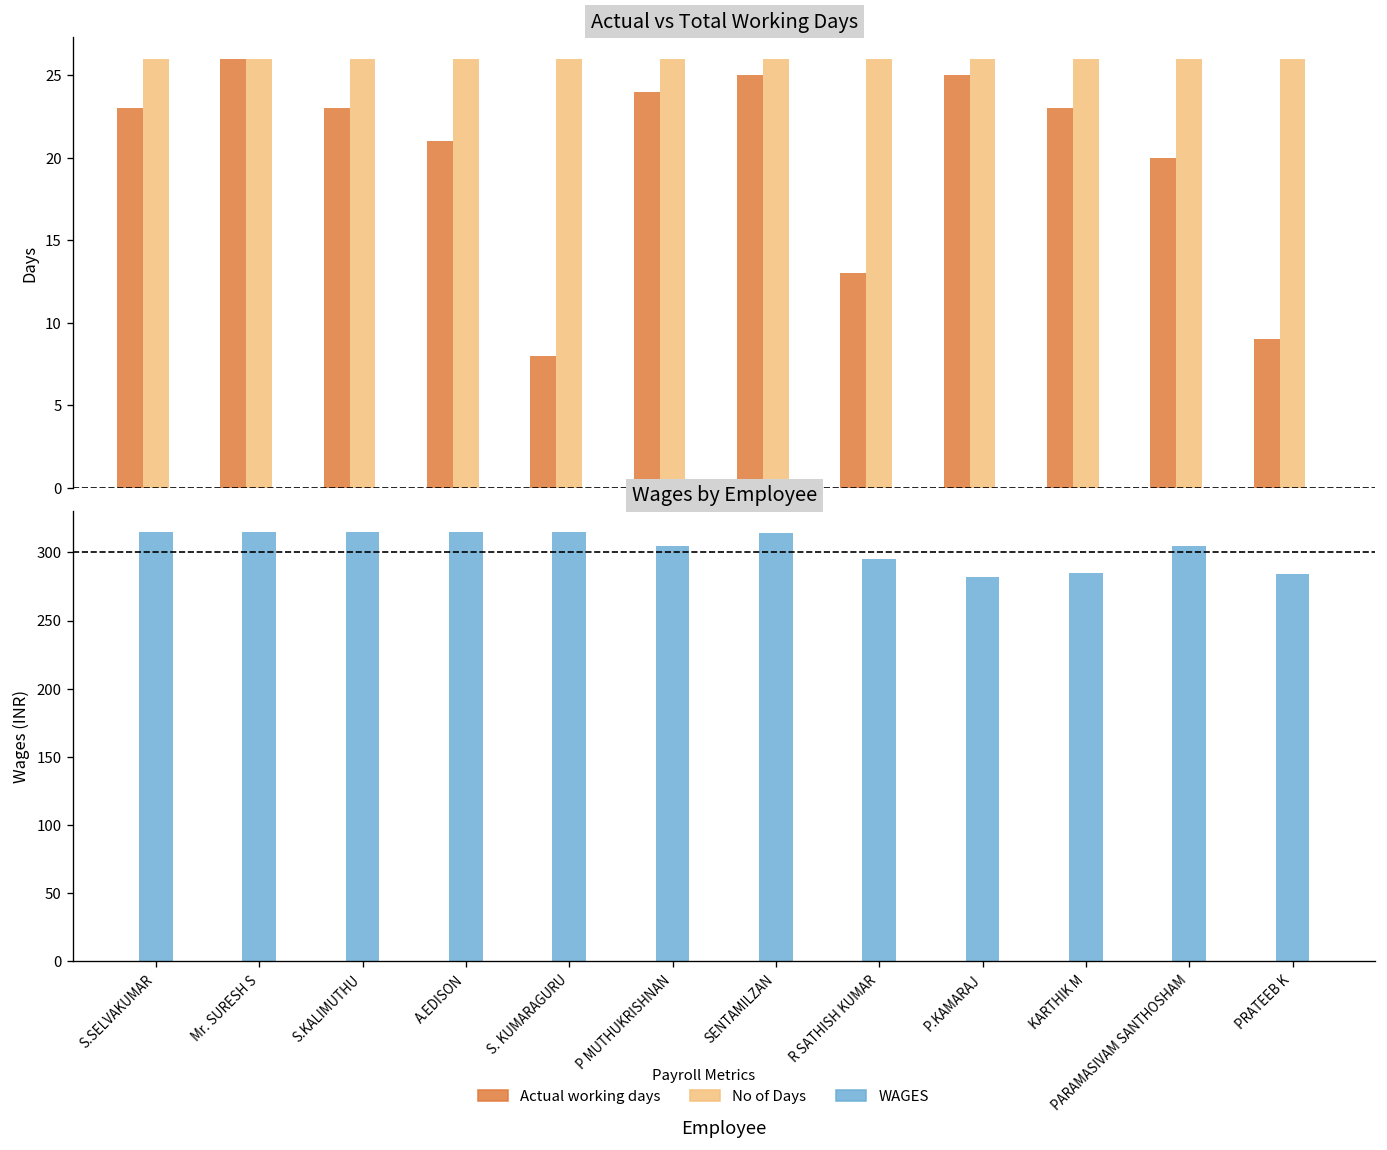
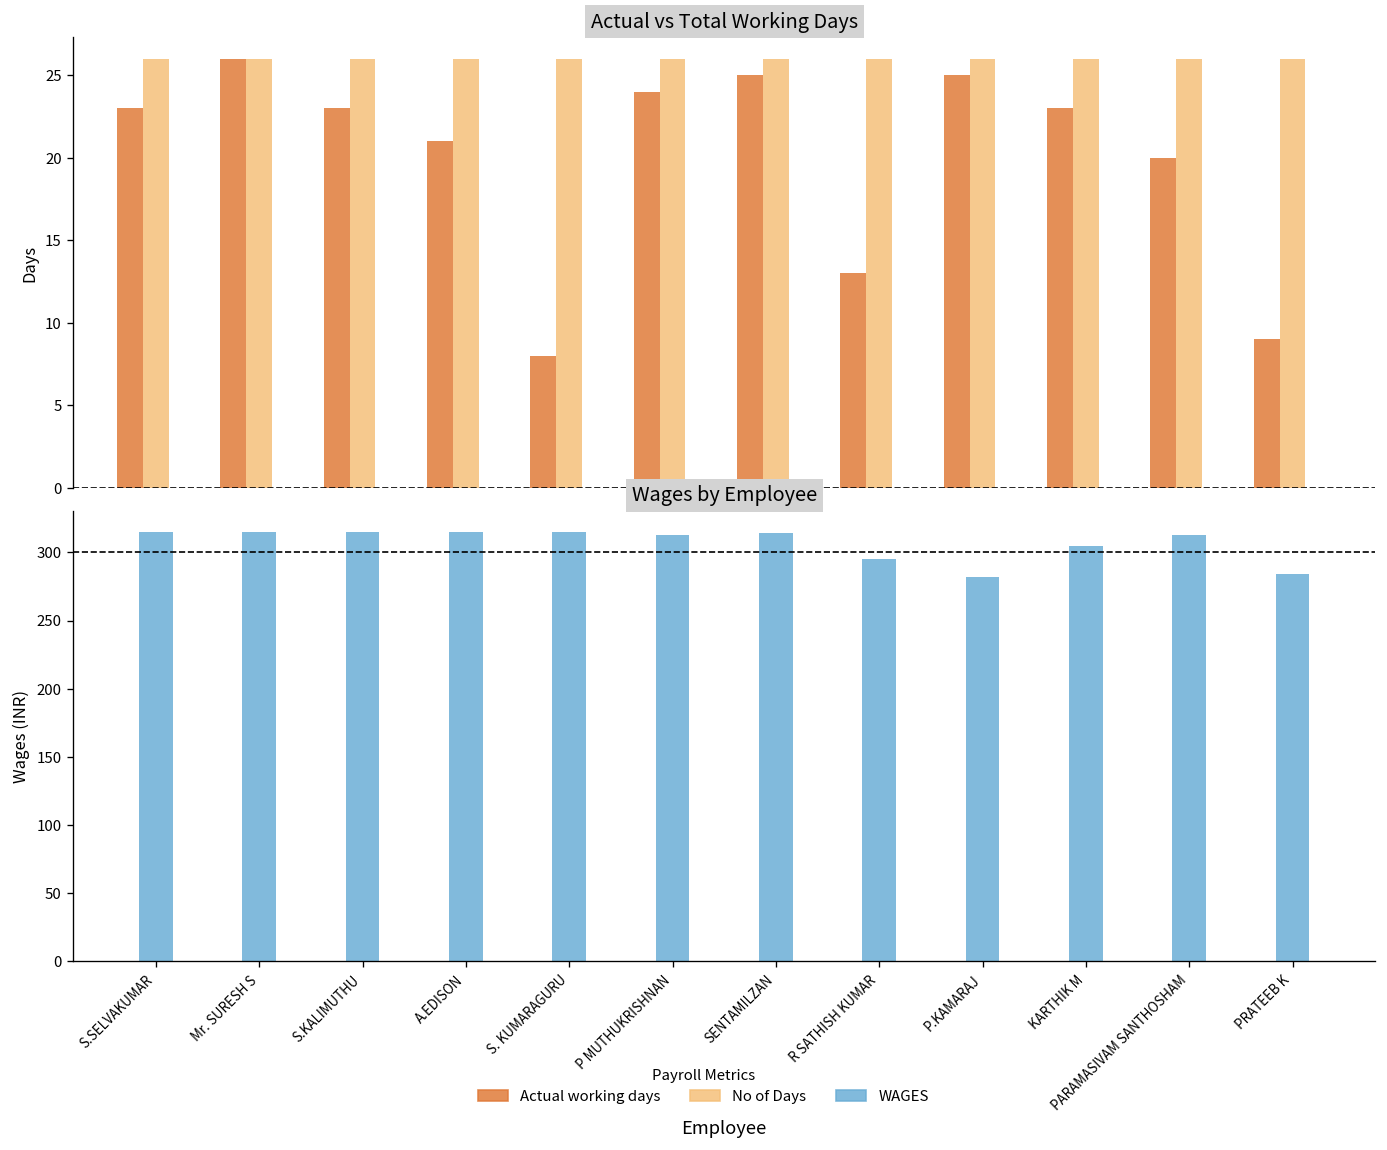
  {
    "Wages by Employee": {
      "S.SELVAKUMAR": 315,
      "Mr. SURESH S": 315,
      "S.KALIMUTHU": 315,
      "A.EDISON": 315,
      "S. KUMARAGURU": 315,
-     "P MUTHUKRISHNAN": 305,
+     "P MUTHUKRISHNAN": 313,
      "SENTAMILZAN": 314,
      "R SATHISH KUMAR": 295,
      "P.KAMARAJ": 282,
-     "KARTHIK M": 285,
-     "PARAMASIVAM SANTHOSHAM": 305,
+     "KARTHIK M": 305,
+     "PARAMASIVAM SANTHOSHAM": 313,
      "PRATEEB K": 284
    }
  }
